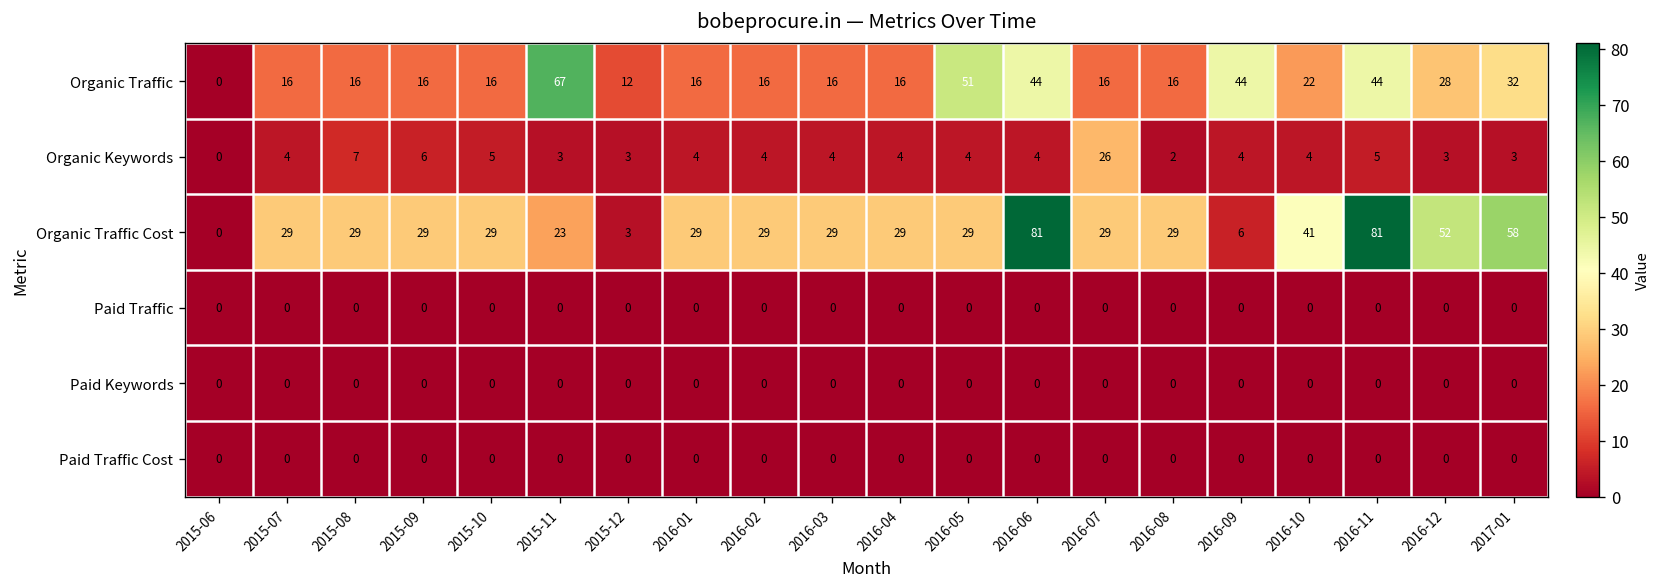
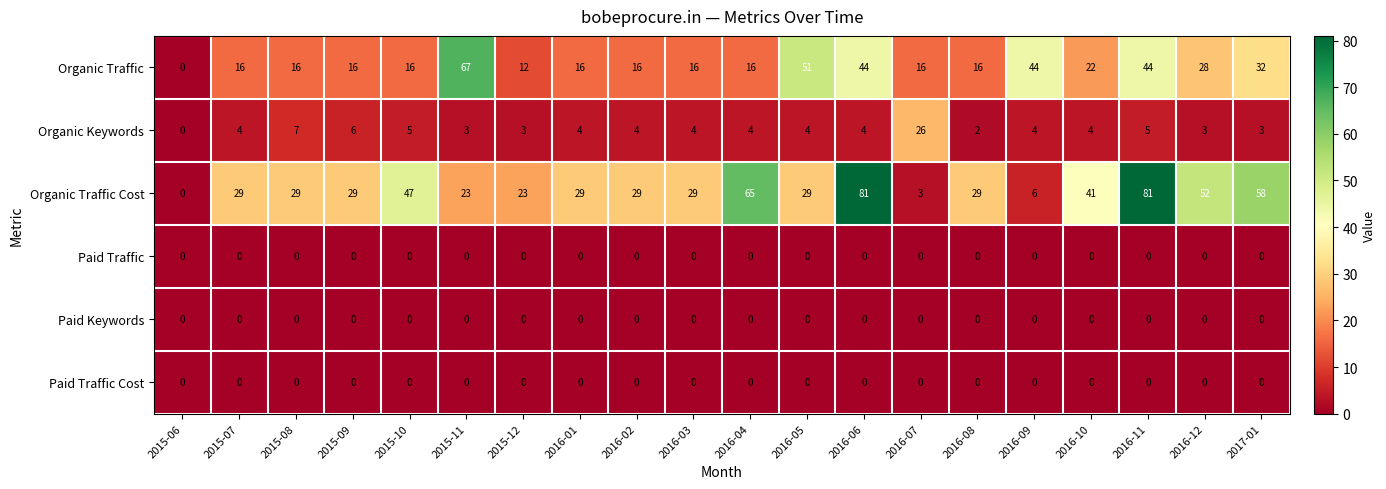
  {
    "Organic Traffic": {
      "2015-06": 0,
      "2015-07": 16,
      "2015-08": 16,
      "2015-09": 16,
      "2015-10": 16,
      "2015-11": 67,
      "2015-12": 12,
      "2016-01": 16,
      "2016-02": 16,
      "2016-03": 16,
      "2016-04": 16,
      "2016-05": 51,
      "2016-06": 44,
      "2016-07": 16,
      "2016-08": 16,
      "2016-09": 44,
      "2016-10": 22,
      "2016-11": 44,
      "2016-12": 28,
      "2017-01": 32
    },
    "Organic Keywords": {
      "2015-06": 0,
      "2015-07": 4,
      "2015-08": 7,
      "2015-09": 6,
      "2015-10": 5,
      "2015-11": 3,
      "2015-12": 3,
      "2016-01": 4,
      "2016-02": 4,
      "2016-03": 4,
      "2016-04": 4,
      "2016-05": 4,
      "2016-06": 4,
      "2016-07": 26,
      "2016-08": 2,
      "2016-09": 4,
      "2016-10": 4,
      "2016-11": 5,
      "2016-12": 3,
      "2017-01": 3
    },
    "Organic Traffic Cost": {
      "2015-06": 0,
      "2015-07": 29,
      "2015-08": 29,
      "2015-09": 29,
-     "2015-10": 29,
+     "2015-10": 47,
      "2015-11": 23,
-     "2015-12": 3,
+     "2015-12": 23,
      "2016-01": 29,
      "2016-02": 29,
      "2016-03": 29,
-     "2016-04": 29,
+     "2016-04": 65,
      "2016-05": 29,
      "2016-06": 81,
-     "2016-07": 29,
+     "2016-07": 3,
      "2016-08": 29,
      "2016-09": 6,
      "2016-10": 41,
      "2016-11": 81,
      "2016-12": 52,
      "2017-01": 58
    },
    "Paid Traffic": {
      "2015-06": 0,
      "2015-07": 0,
      "2015-08": 0,
      "2015-09": 0,
      "2015-10": 0,
      "2015-11": 0,
      "2015-12": 0,
      "2016-01": 0,
      "2016-02": 0,
      "2016-03": 0,
      "2016-04": 0,
      "2016-05": 0,
      "2016-06": 0,
      "2016-07": 0,
      "2016-08": 0,
      "2016-09": 0,
      "2016-10": 0,
      "2016-11": 0,
      "2016-12": 0,
      "2017-01": 0
    },
    "Paid Keywords": {
      "2015-06": 0,
      "2015-07": 0,
      "2015-08": 0,
      "2015-09": 0,
      "2015-10": 0,
      "2015-11": 0,
      "2015-12": 0,
      "2016-01": 0,
      "2016-02": 0,
      "2016-03": 0,
      "2016-04": 0,
      "2016-05": 0,
      "2016-06": 0,
      "2016-07": 0,
      "2016-08": 0,
      "2016-09": 0,
      "2016-10": 0,
      "2016-11": 0,
      "2016-12": 0,
      "2017-01": 0
    },
    "Paid Traffic Cost": {
      "2015-06": 0,
      "2015-07": 0,
      "2015-08": 0,
      "2015-09": 0,
      "2015-10": 0,
      "2015-11": 0,
      "2015-12": 0,
      "2016-01": 0,
      "2016-02": 0,
      "2016-03": 0,
      "2016-04": 0,
      "2016-05": 0,
      "2016-06": 0,
      "2016-07": 0,
      "2016-08": 0,
      "2016-09": 0,
      "2016-10": 0,
      "2016-11": 0,
      "2016-12": 0,
      "2017-01": 0
    }
  }
